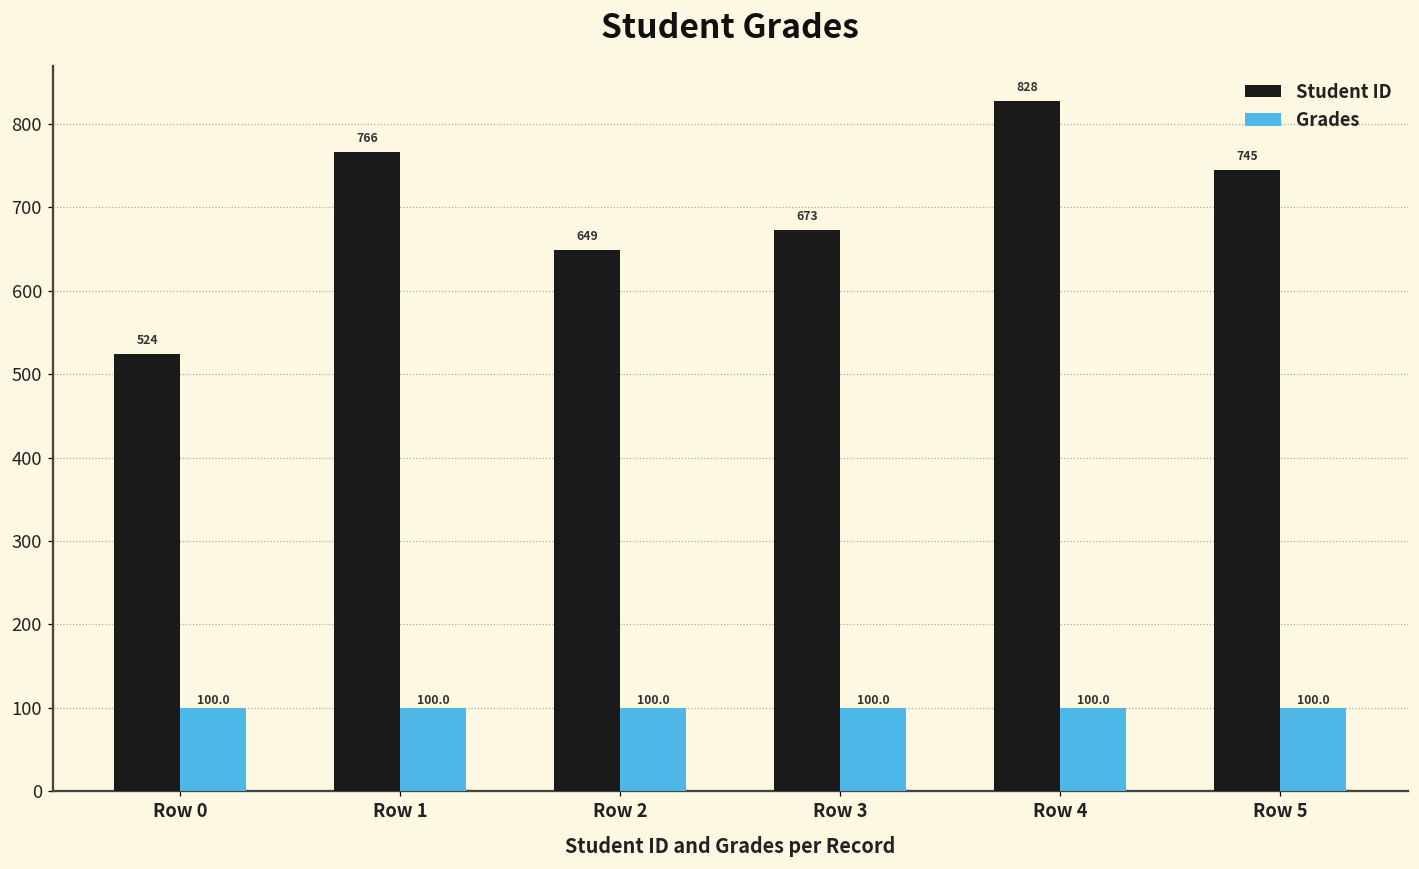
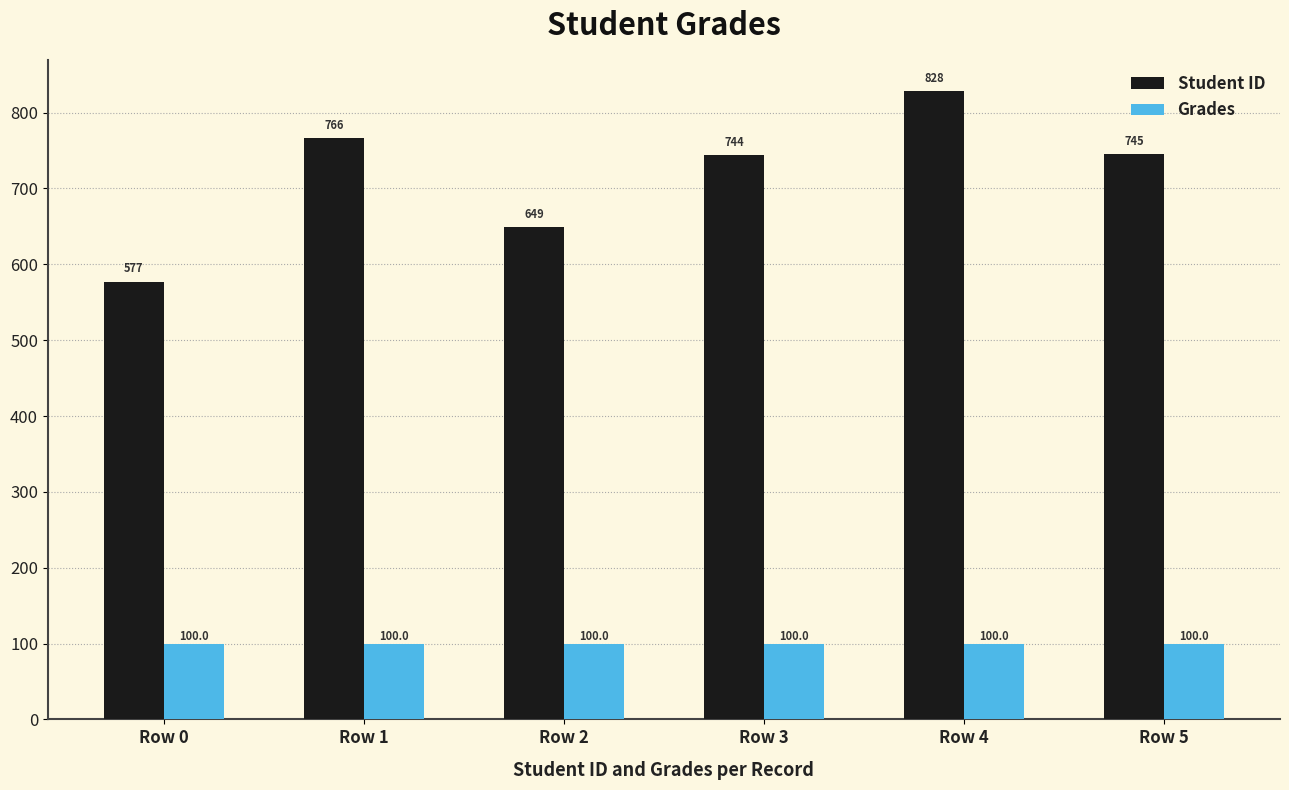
  {
    "Student ID": {
-     "Row 0": 524,
+     "Row 0": 577,
      "Row 1": 766,
      "Row 2": 649,
-     "Row 3": 673,
+     "Row 3": 744,
      "Row 4": 828,
      "Row 5": 745
    },
    "Grades": {
      "Row 0": 100.0,
      "Row 1": 100.0,
      "Row 2": 100.0,
      "Row 3": 100.0,
      "Row 4": 100.0,
      "Row 5": 100.0
    }
  }
